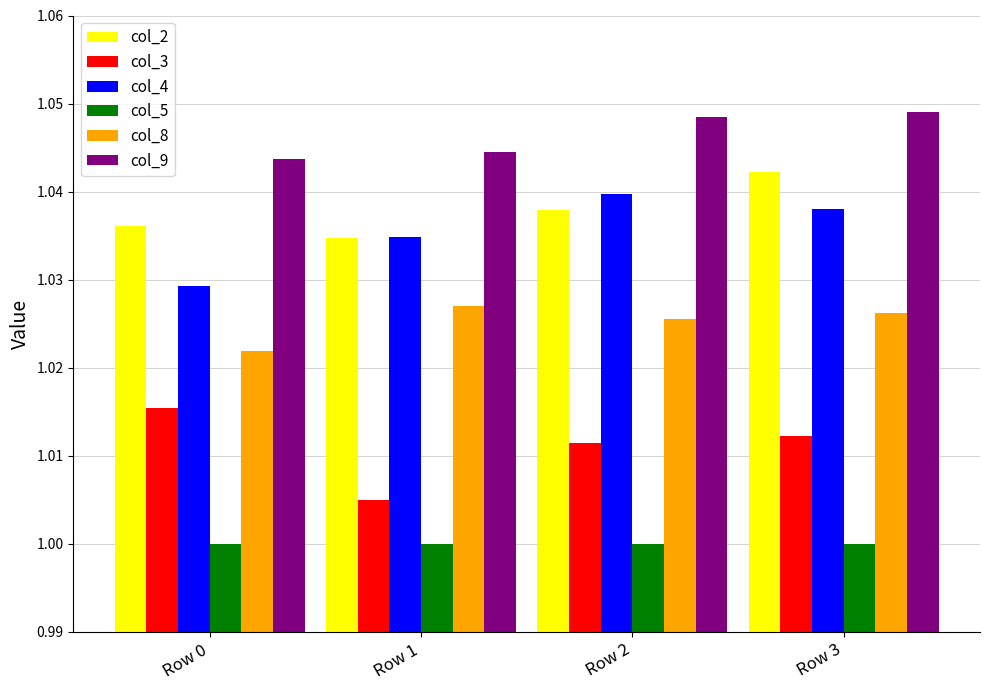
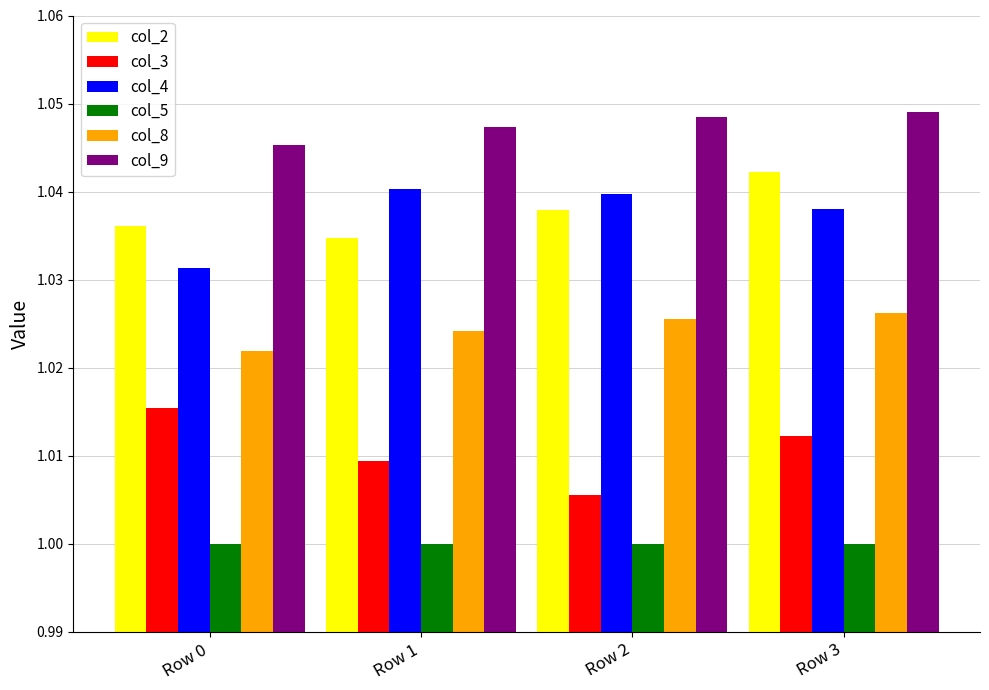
  {
    "col_2": {
      "Row 0": 1.036,
      "Row 1": 1.035,
      "Row 2": 1.038,
      "Row 3": 1.042
    },
    "col_3": {
      "Row 0": 1.015,
-     "Row 1": 1.005,
-     "Row 2": 1.011,
+     "Row 1": 1.009,
+     "Row 2": 1.006,
      "Row 3": 1.012
    },
    "col_4": {
-     "Row 0": 1.029,
-     "Row 1": 1.035,
+     "Row 0": 1.031,
+     "Row 1": 1.040,
      "Row 2": 1.040,
      "Row 3": 1.038
    },
    "col_5": {
      "Row 0": 1.000,
      "Row 1": 1.000,
      "Row 2": 1.000,
      "Row 3": 1.000
    },
    "col_8": {
      "Row 0": 1.022,
-     "Row 1": 1.027,
+     "Row 1": 1.024,
      "Row 2": 1.026,
      "Row 3": 1.026
    },
    "col_9": {
-     "Row 0": 1.044,
-     "Row 1": 1.044,
+     "Row 0": 1.045,
+     "Row 1": 1.047,
      "Row 2": 1.049,
      "Row 3": 1.049
    }
  }
